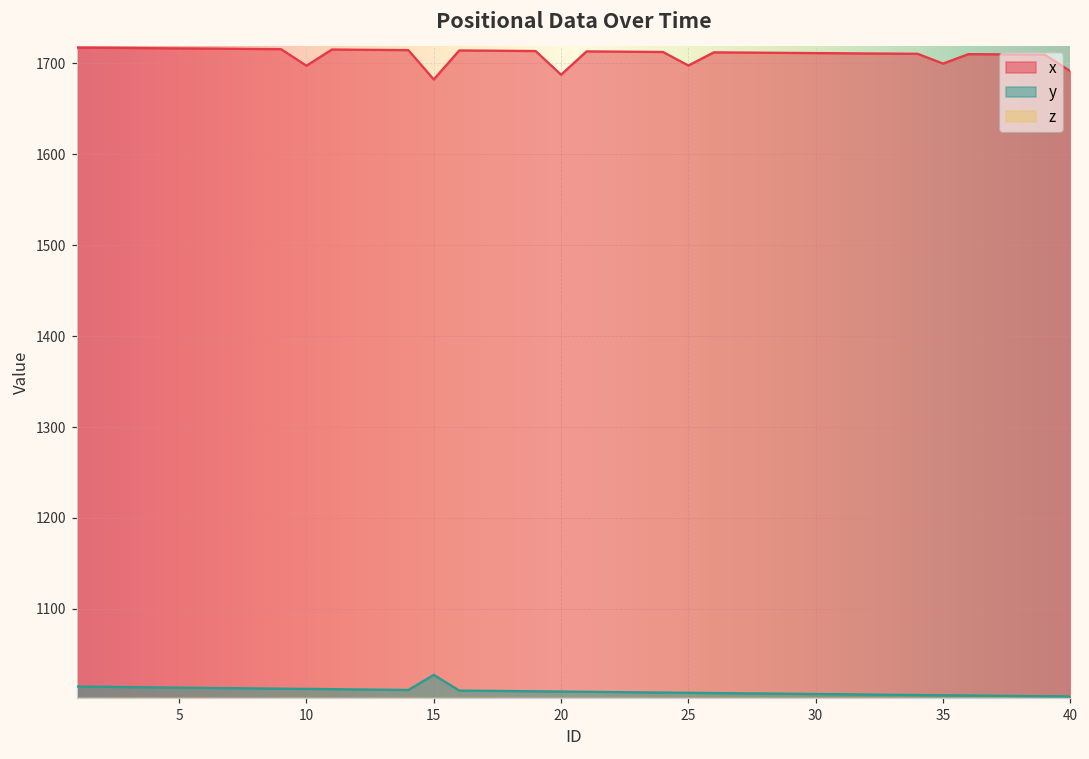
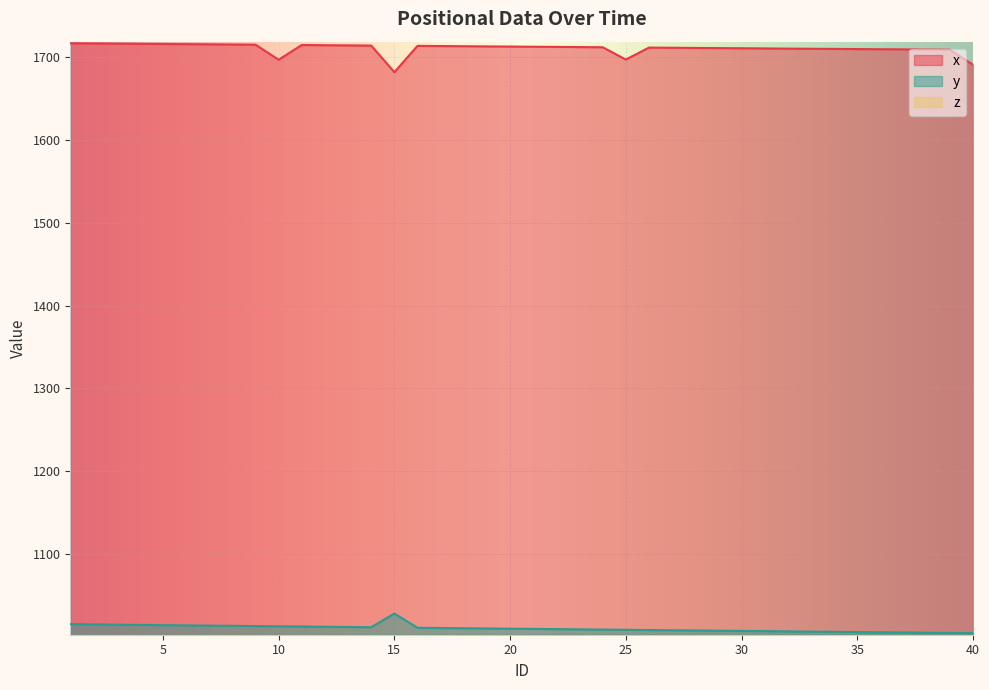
  {
    "x": {
      "5": 1720,
      "10": 1700,
      "15": 1680,
-     "20": 1690,
+     "20": 1710,
      "25": 1700,
      "30": 1710,
-     "35": 1700,
+     "35": 1710,
      "40": 1690
    },
    "y": {
      "5": 1010,
      "10": 1010,
      "15": 1030,
      "20": 1010,
      "25": 1010,
      "30": 1010,
      "35": 1010
    }
  }
